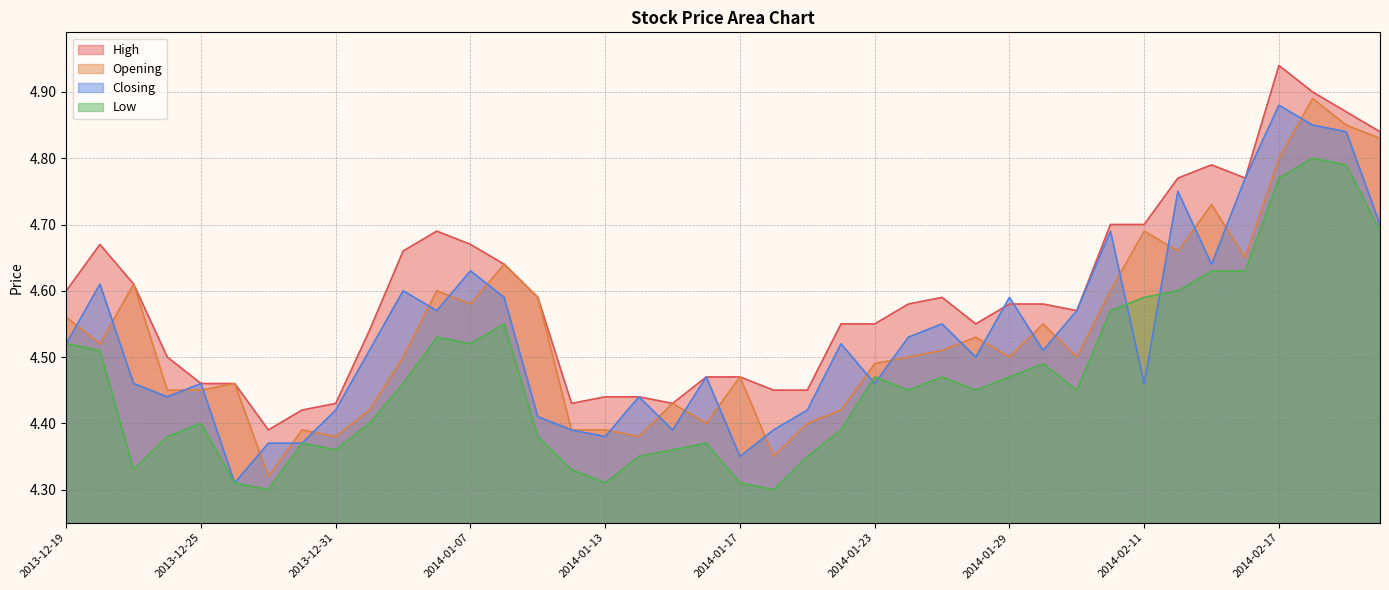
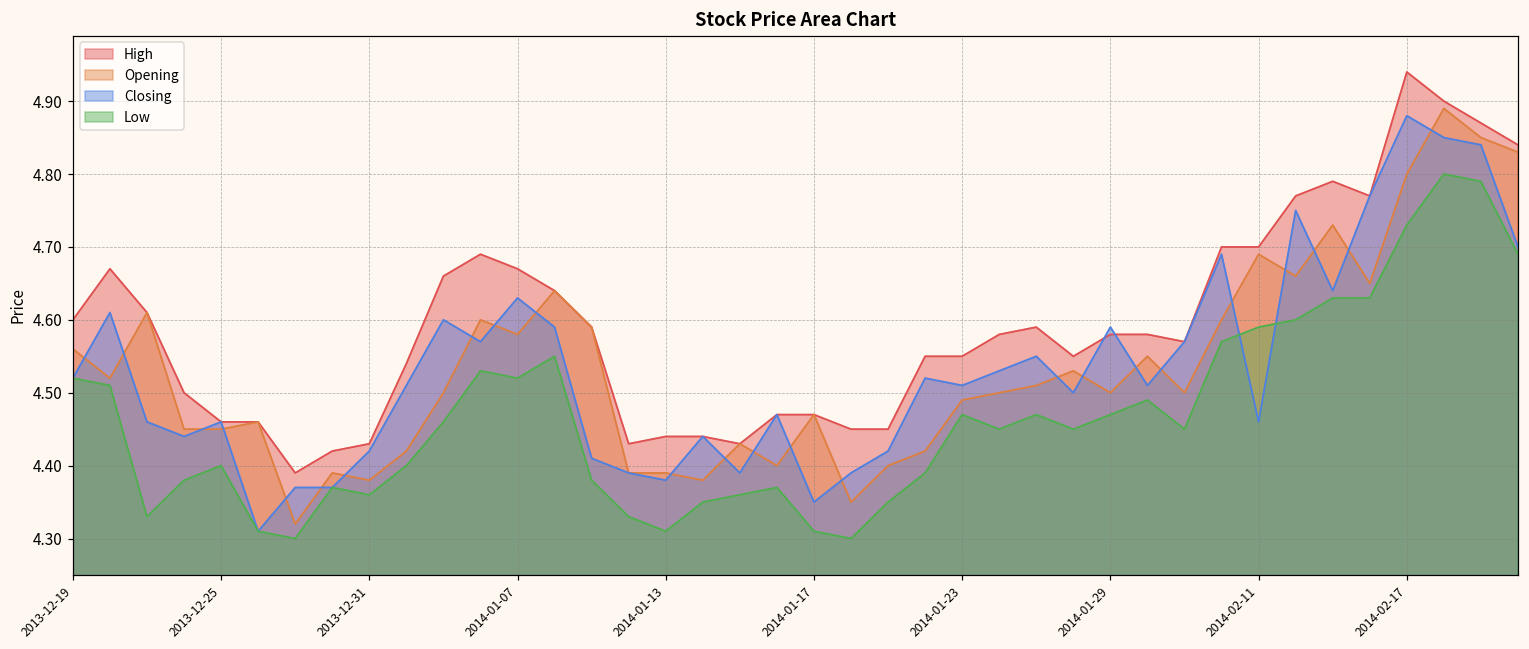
  {
    "Closing": {
      "2013-12-31": 4.42,
      "2014-01-07": 4.63,
      "2014-01-13": 4.38,
      "2014-01-17": 4.35,
-     "2014-01-23": 4.46,
+     "2014-01-23": 4.51,
      "2014-01-29": 4.59,
      "2014-02-11": 4.46,
      "2014-02-17": 4.88
    },
    "Low": {
      "2013-12-25": 4.40,
      "2013-12-31": 4.36,
      "2014-01-07": 4.52,
      "2014-01-13": 4.31,
      "2014-01-17": 4.31,
      "2014-01-23": 4.47,
      "2014-01-29": 4.47,
      "2014-02-11": 4.59,
-     "2014-02-17": 4.77
+     "2014-02-17": 4.73
    }
  }
